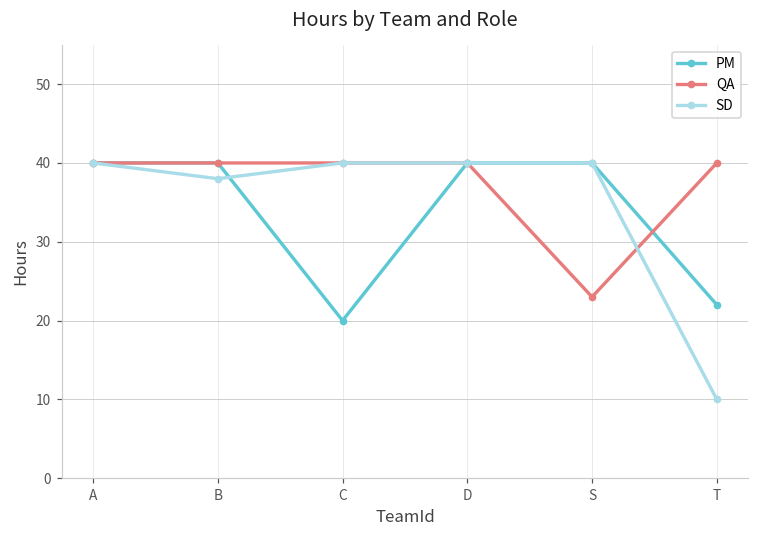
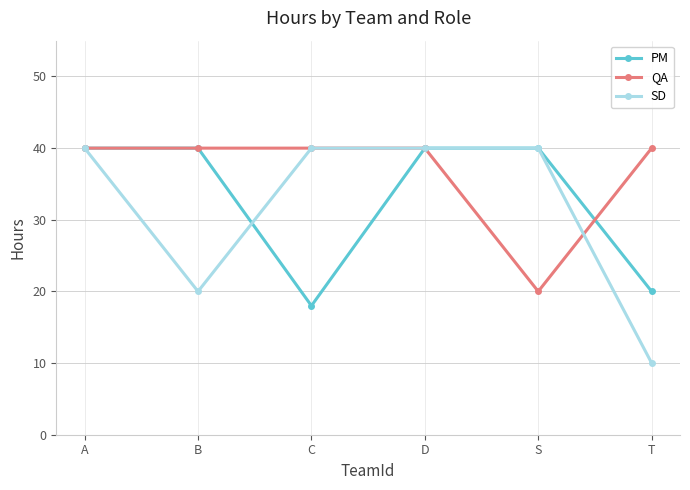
  {
    "PM": {
-     "C": 20,
-     "T": 22
+     "C": 18,
+     "T": 20
    },
    "QA": {
-     "S": 23,
+     "S": 20,
      "T": 40
    },
    "SD": {
-     "B": 38,
+     "B": 20,
      "T": 10
    }
  }
